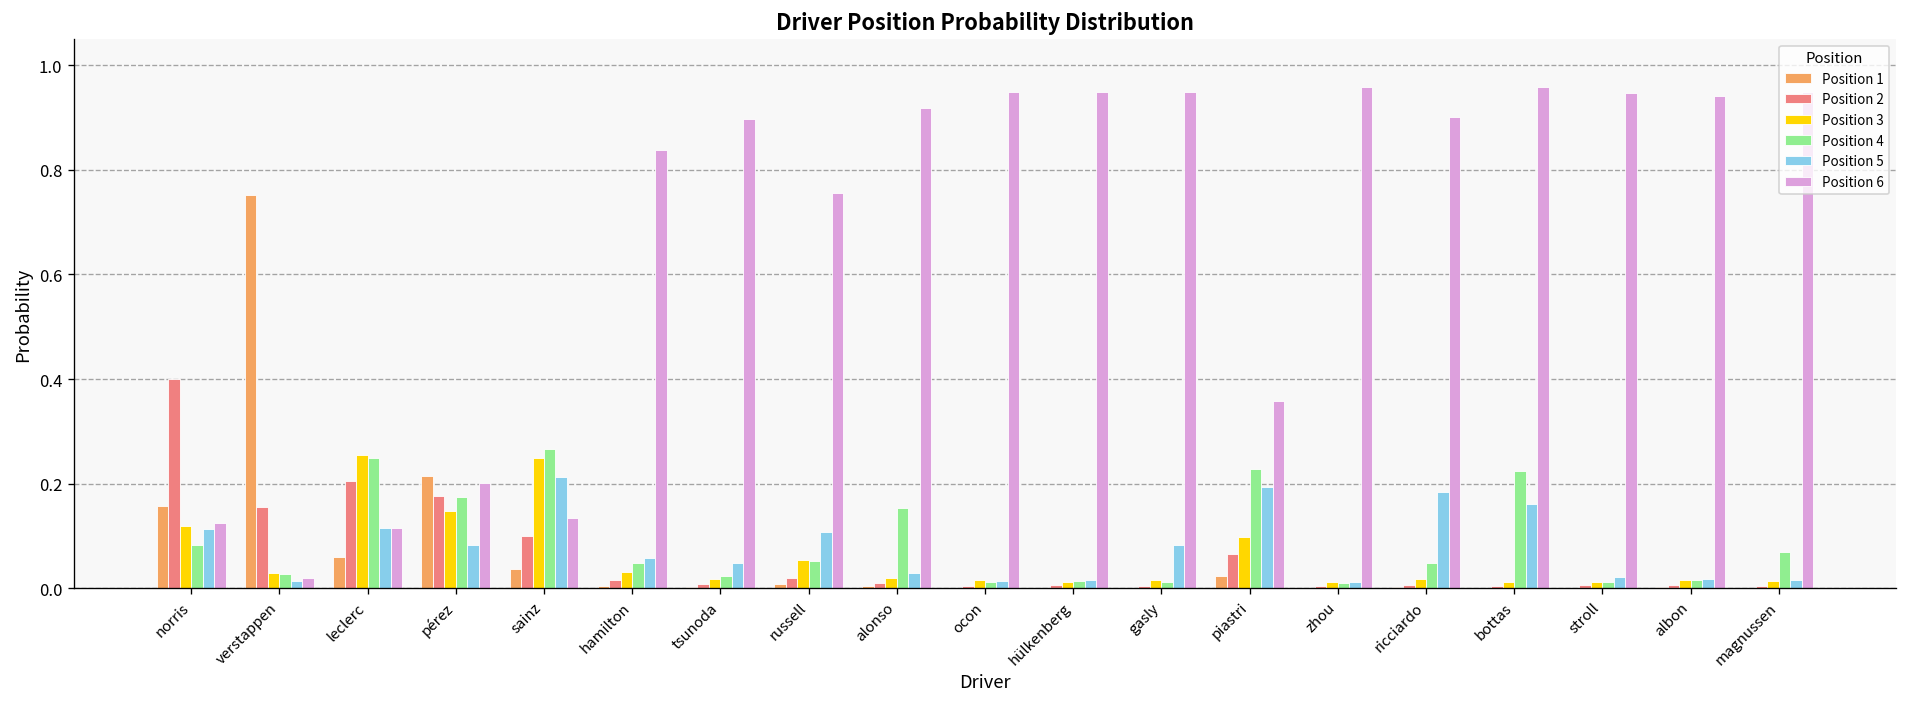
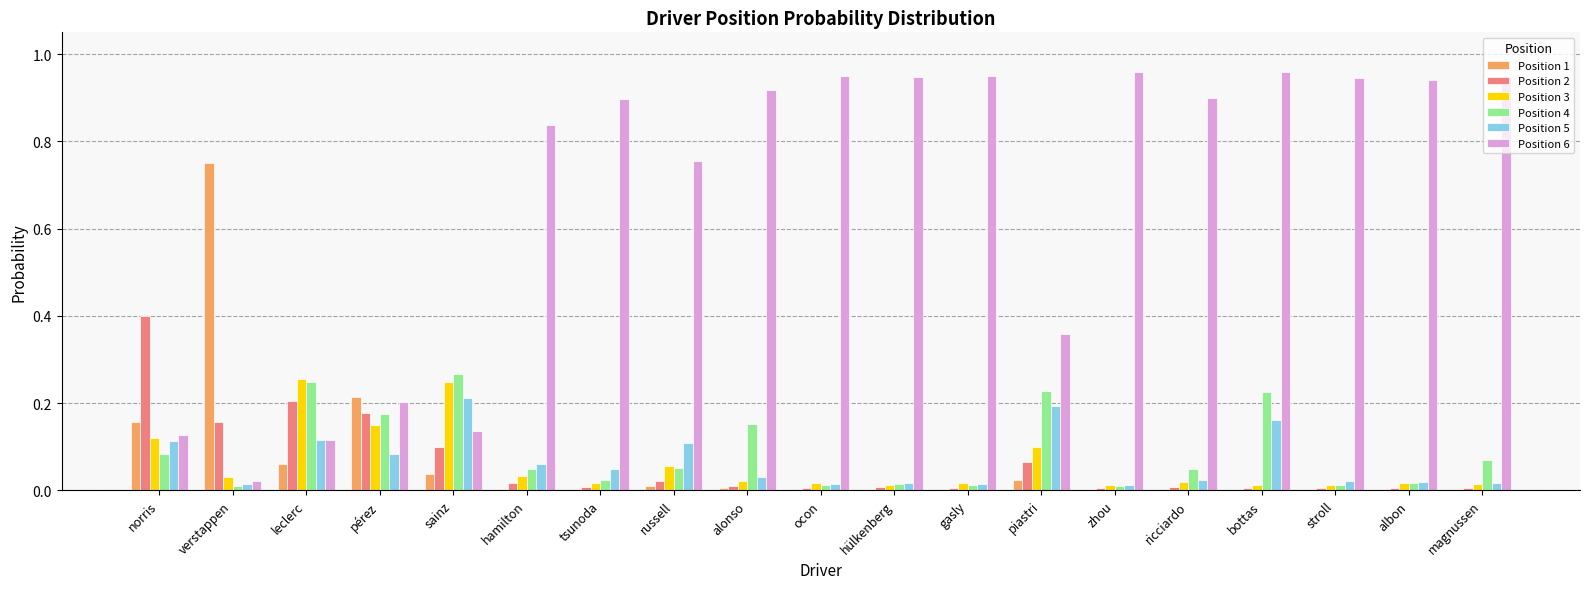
  {
    "Position 3": {
      "norris": 0.12,
      "verstappen": 0.03,
      "leclerc": 0.26,
      "pérez": 0.15,
      "sainz": 0.25,
      "hamilton": 0.03,
      "tsunoda": 0.02,
      "russell": 0.05,
      "alonso": 0.02,
      "ocon": 0.02,
      "hülkenberg": 0.01,
      "gasly": 0.02,
      "piastri": 0.10,
      "zhou": 0.01,
      "ricciardo": 0.02,
      "bottas": 0.01,
      "stroll": 0.01,
      "albon": 0.02,
      "magnussen": 0.01
    },
    "Position 4": {
      "norris": 0.08,
-     "verstappen": 0.03,
+     "verstappen": 0.01,
      "leclerc": 0.25,
      "pérez": 0.18,
      "sainz": 0.27,
      "hamilton": 0.05,
      "tsunoda": 0.02,
      "russell": 0.05,
      "alonso": 0.15,
      "ocon": 0.01,
      "hülkenberg": 0.01,
      "gasly": 0.01,
      "piastri": 0.23,
      "zhou": 0.01,
      "ricciardo": 0.05,
      "bottas": 0.22,
      "stroll": 0.01,
      "albon": 0.02,
      "magnussen": 0.07
    },
    "Position 5": {
      "norris": 0.11,
      "verstappen": 0.01,
      "leclerc": 0.11,
      "pérez": 0.08,
      "sainz": 0.21,
      "hamilton": 0.06,
      "tsunoda": 0.05,
      "russell": 0.11,
      "alonso": 0.03,
      "ocon": 0.02,
      "hülkenberg": 0.02,
-     "gasly": 0.08,
+     "gasly": 0.02,
      "piastri": 0.19,
      "zhou": 0.01,
-     "ricciardo": 0.18,
+     "ricciardo": 0.02,
      "bottas": 0.16,
      "stroll": 0.02,
      "albon": 0.02,
      "magnussen": 0.02
    },
    "Position 6": {
      "norris": 0.13,
      "verstappen": 0.02,
      "leclerc": 0.12,
      "pérez": 0.20,
      "sainz": 0.14,
      "hamilton": 0.84,
      "tsunoda": 0.90,
      "russell": 0.76,
      "alonso": 0.92,
      "ocon": 0.95,
      "hülkenberg": 0.95,
      "gasly": 0.95,
      "piastri": 0.36,
      "zhou": 0.96,
      "ricciardo": 0.90,
      "bottas": 0.96,
      "stroll": 0.95,
      "albon": 0.94
    }
  }
